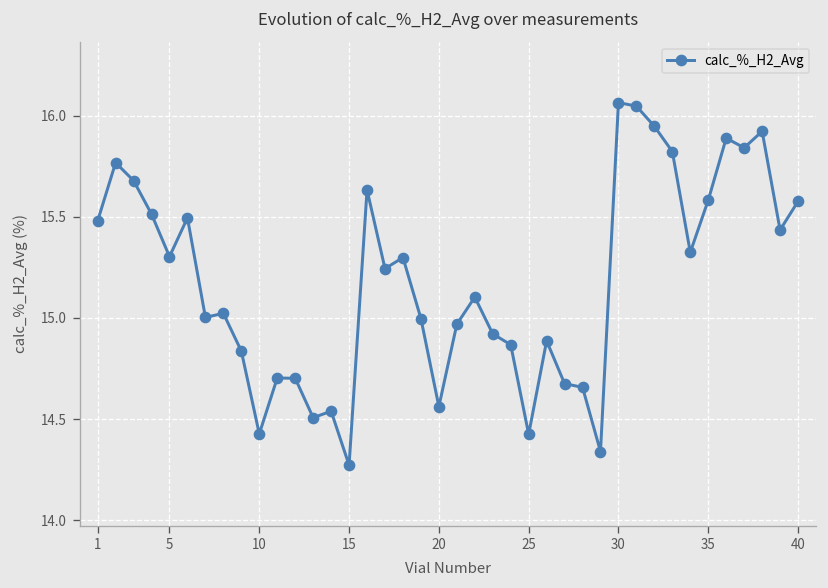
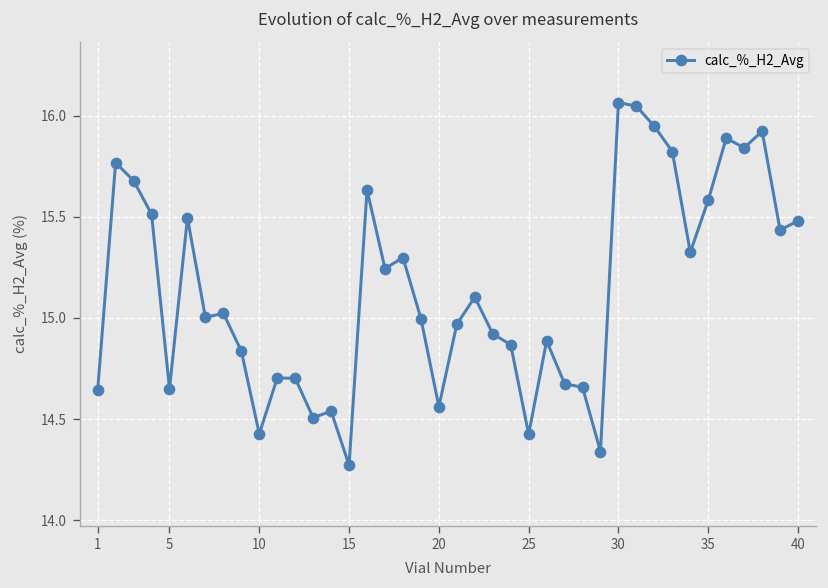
  {
-   "1": 15.48,
-   "5": 15.30,
+   "1": 14.64,
+   "5": 14.65,
    "10": 14.43,
    "15": 14.27,
    "20": 14.56,
    "25": 14.43,
    "30": 16.06,
    "35": 15.58,
-   "40": 15.58
+   "40": 15.48
  }
